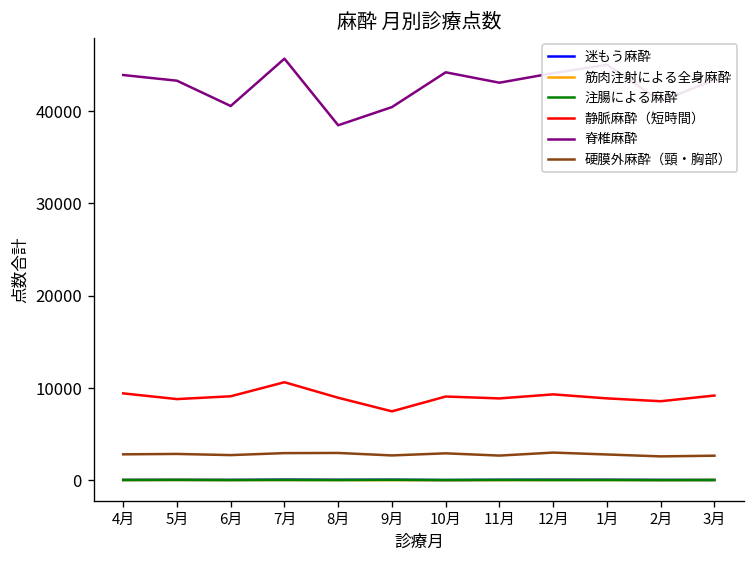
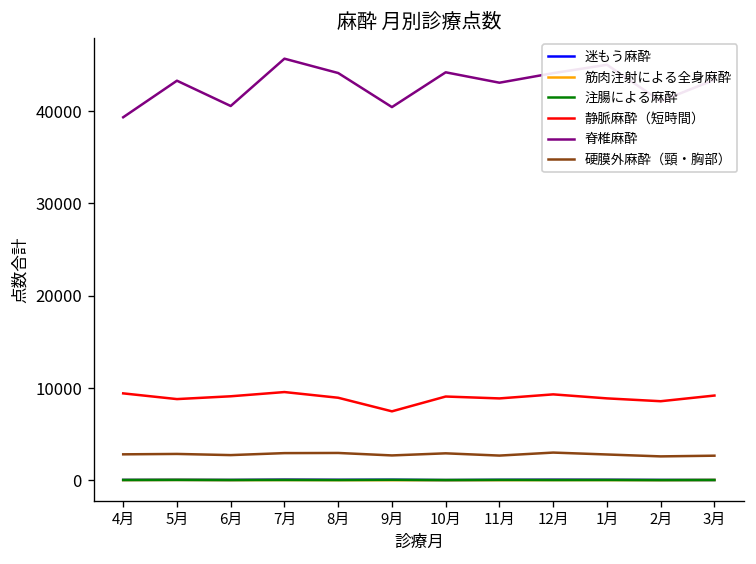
  {
    "注腸による麻酔": {
      "4月": 0,
      "5月": 0,
      "6月": 0,
      "7月": 0,
      "8月": 0,
      "9月": 0,
      "10月": 0,
      "11月": 0,
      "12月": 0,
      "1月": 0,
      "2月": 0,
      "3月": 0
    },
    "静脈麻酔（短時間）": {
      "4月": 9000,
      "5月": 9000,
      "6月": 9000,
-     "7月": 11000,
+     "7月": 10000,
      "8月": 9000,
      "9月": 7000,
      "10月": 9000,
      "11月": 9000,
      "12月": 9000,
      "1月": 9000,
      "2月": 9000,
      "3月": 9000
    },
    "脊椎麻酔": {
-     "4月": 44000,
+     "4月": 39000,
      "5月": 43000,
      "6月": 41000,
      "7月": 46000,
-     "8月": 38000,
+     "8月": 44000,
      "9月": 40000,
      "10月": 44000,
      "11月": 43000
    },
    "硬膜外麻酔（頸・胸部）": {
      "4月": 3000,
      "5月": 3000,
      "6月": 3000,
      "7月": 3000,
      "8月": 3000,
      "9月": 3000,
      "10月": 3000,
      "11月": 3000,
      "12月": 3000,
      "1月": 3000,
      "2月": 3000,
      "3月": 3000
    }
  }
